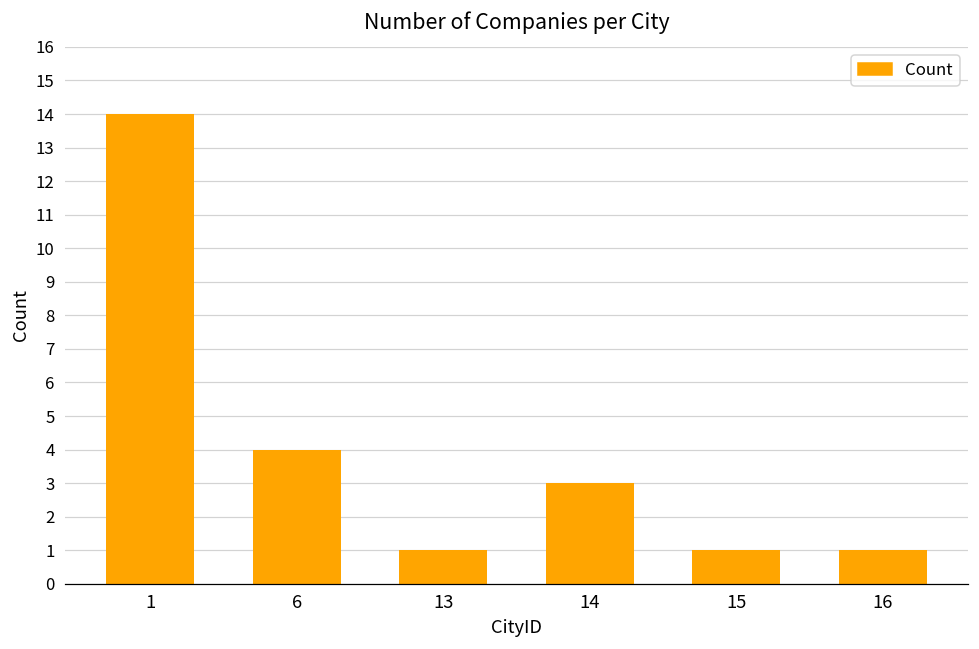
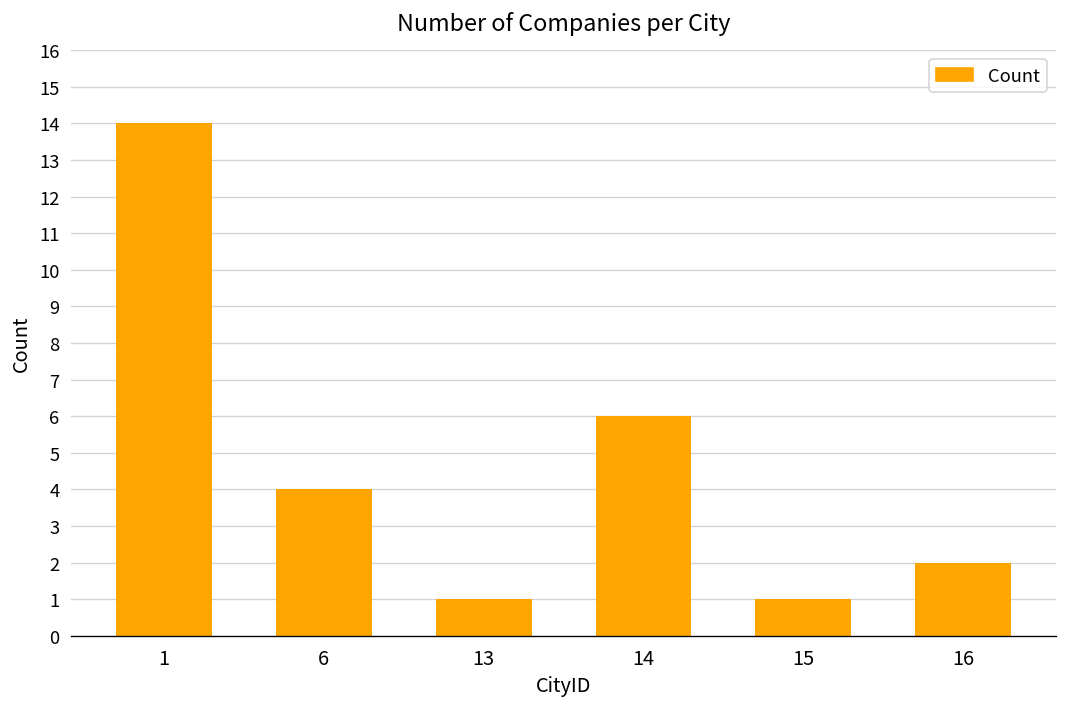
  {
    "1": 14,
    "6": 4,
    "13": 1,
-   "14": 3,
+   "14": 6,
    "15": 1,
-   "16": 1
+   "16": 2
  }
